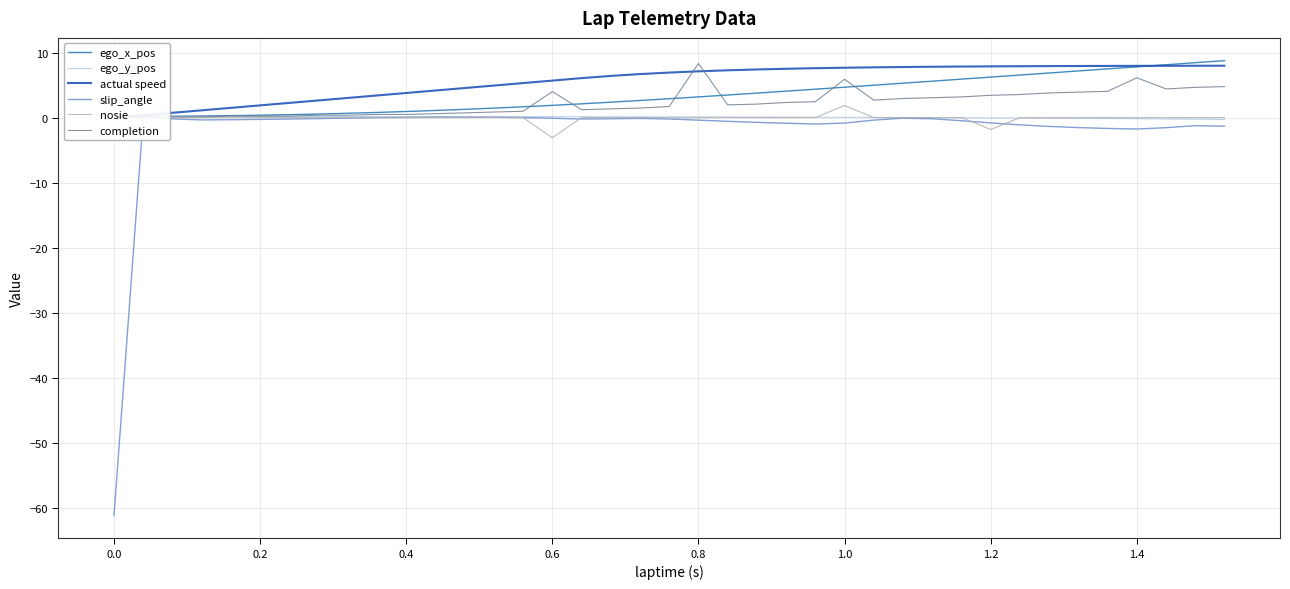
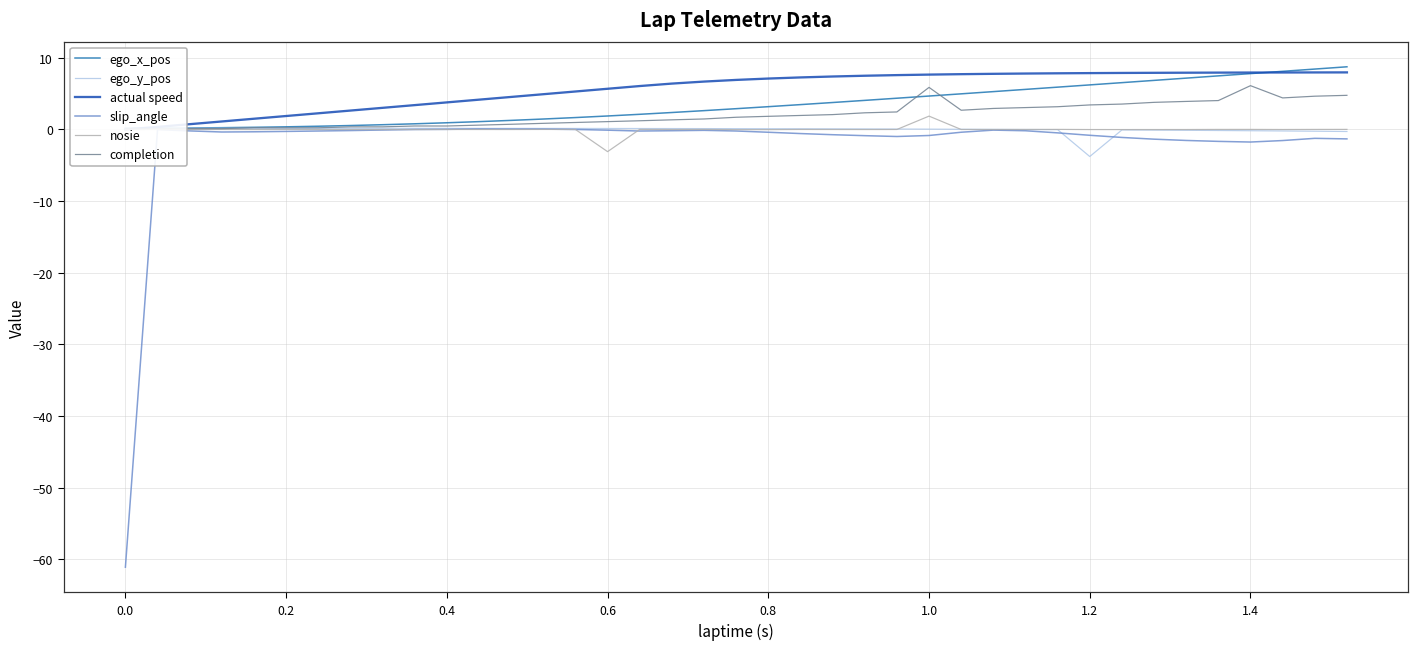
  {
    "ego_y_pos": {
      "1.0": 0,
-     "1.2": 0
+     "1.2": -4
    },
    "slip_angle": {
      "0.0": -61,
      "1.0": -1,
      "1.2": -1,
      "1.4": -2
    },
    "nosie": {
      "0.6": -3,
      "1.0": 2,
-     "1.2": -2
+     "1.2": 0
    },
    "completion": {
-     "0.6": 4,
-     "0.8": 8,
+     "0.6": 1,
+     "0.8": 2,
      "1.0": 6,
      "1.2": 3,
      "1.4": 6
    }
  }
